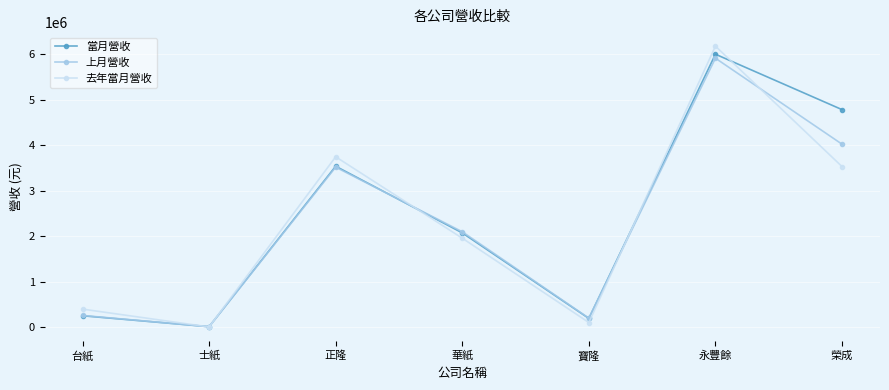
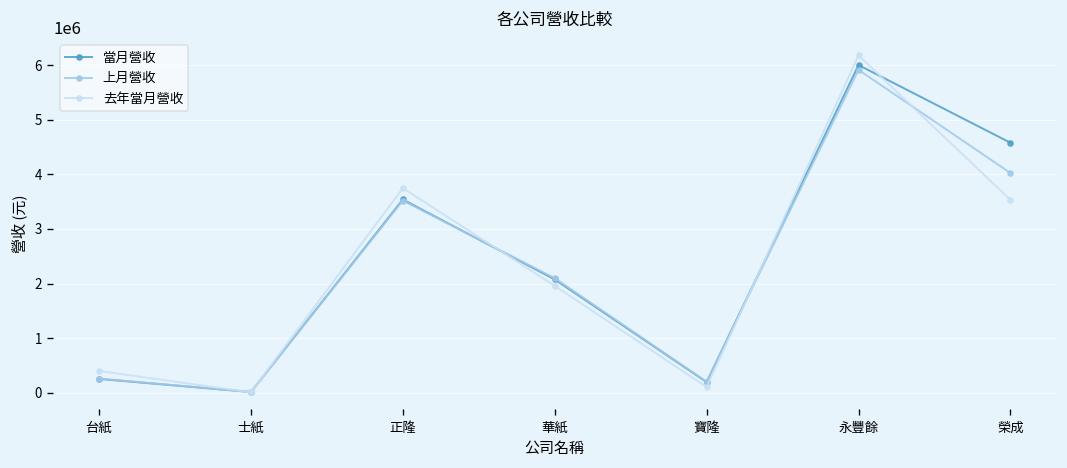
  {
    "當月營收": {
      "永豐餘": 6000000,
-     "榮成": 4800000
+     "榮成": 4600000
    }
  }
